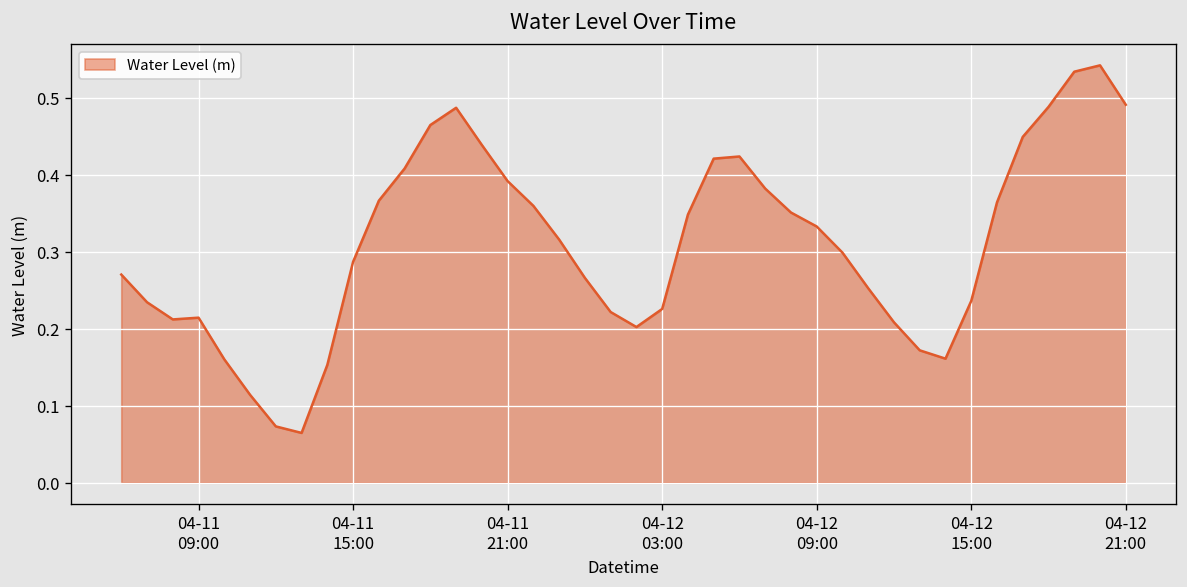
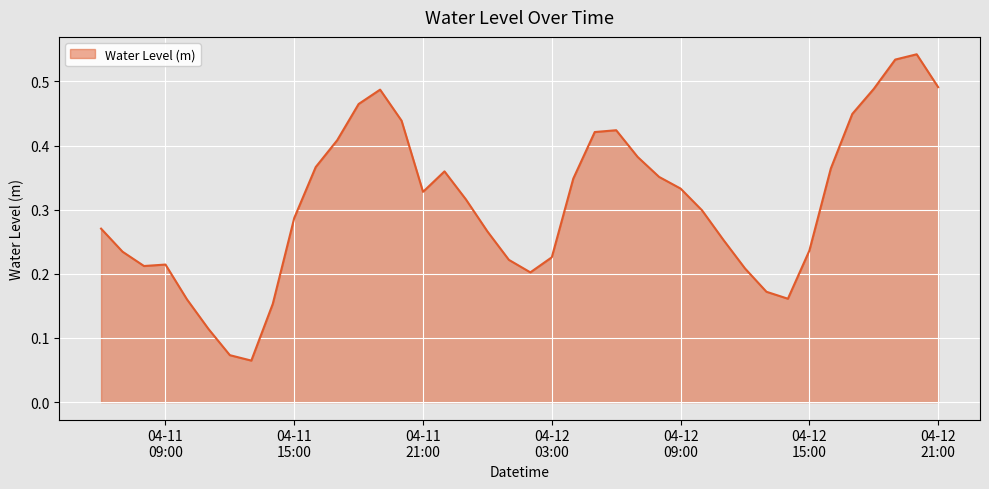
  {
    "04-11 09:00": 0.21,
    "04-11 15:00": 0.29,
-   "04-11 21:00": 0.39,
+   "04-11 21:00": 0.33,
    "04-12 03:00": 0.23,
    "04-12 09:00": 0.33,
    "04-12 15:00": 0.24,
    "04-12 21:00": 0.49
  }
